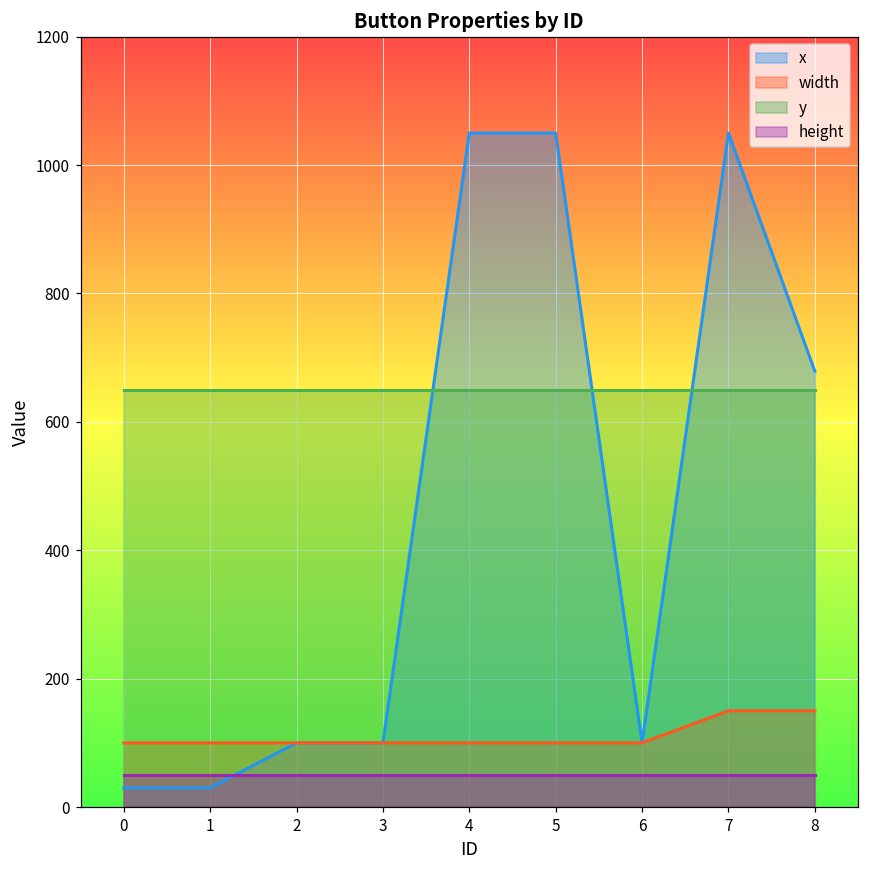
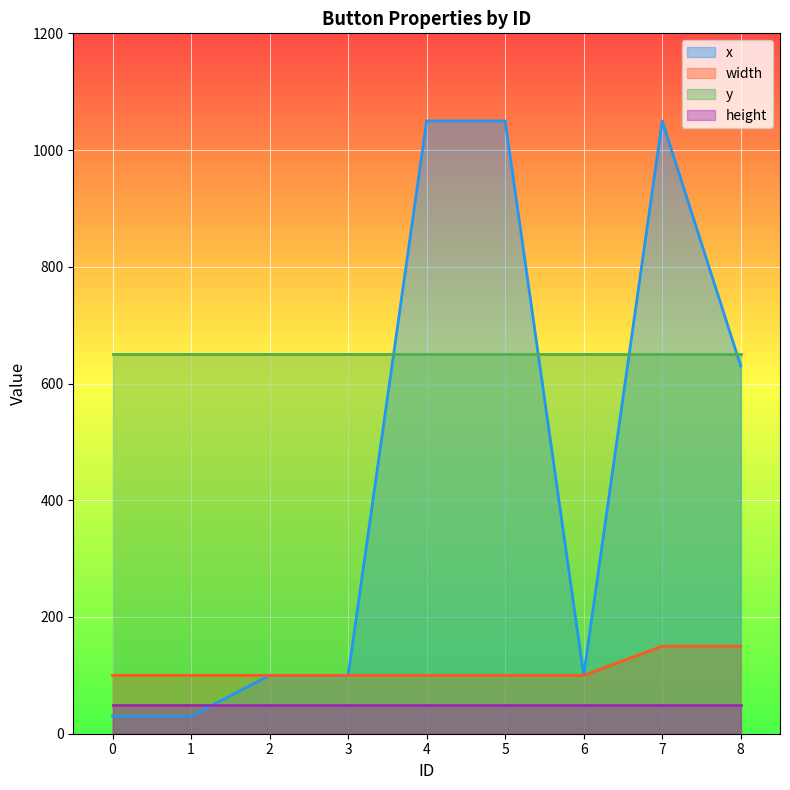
  {
    "x": {
      "0": 30,
      "1": 30,
      "4": 1050,
      "5": 1050,
      "7": 1050,
-     "8": 680
+     "8": 630
    },
    "width": {
      "0": 100,
      "1": 100,
      "4": 100,
      "5": 100,
      "7": 150,
      "8": 150
    },
    "y": {
      "0": 650,
      "1": 650,
      "2": 650,
      "3": 650,
      "4": 650,
      "5": 650,
      "6": 650,
      "7": 650,
      "8": 650
    },
    "height": {
      "0": 50,
      "1": 50,
      "2": 50,
      "3": 50,
      "4": 50,
      "5": 50,
      "6": 50,
      "7": 50,
      "8": 50
    }
  }
